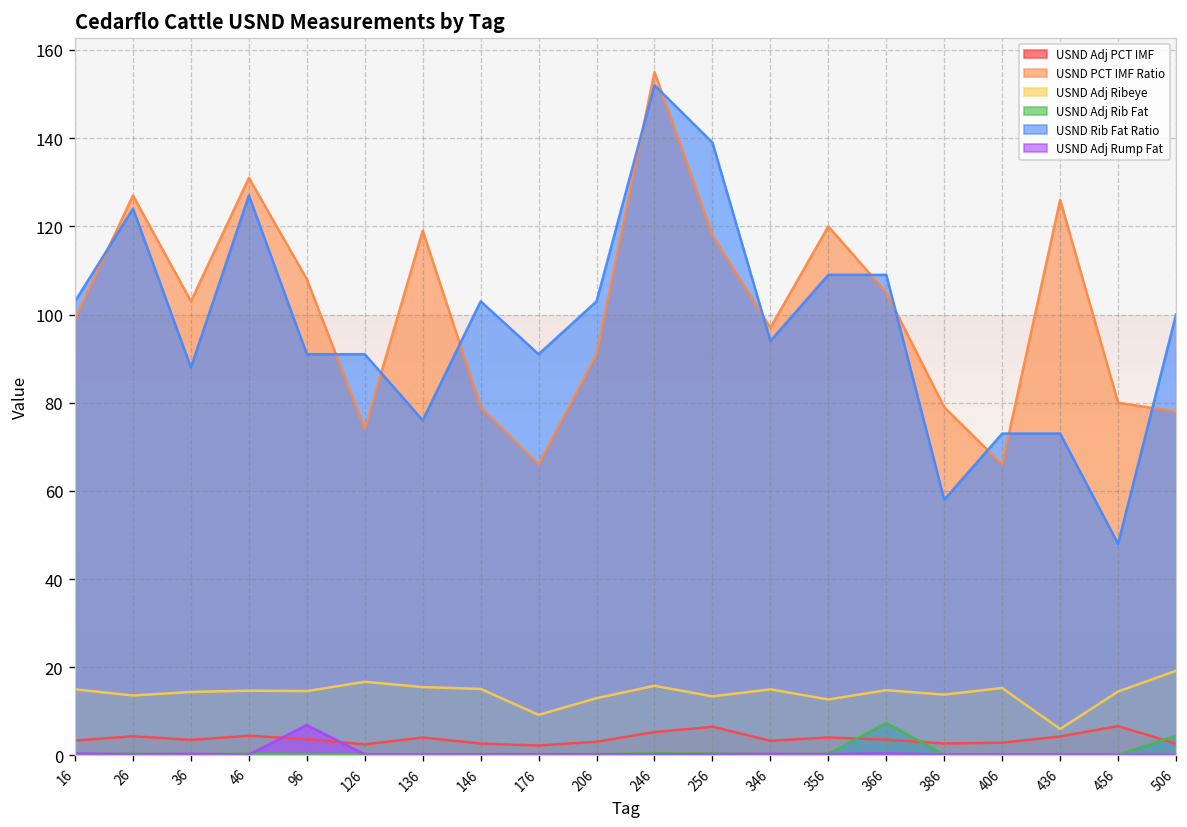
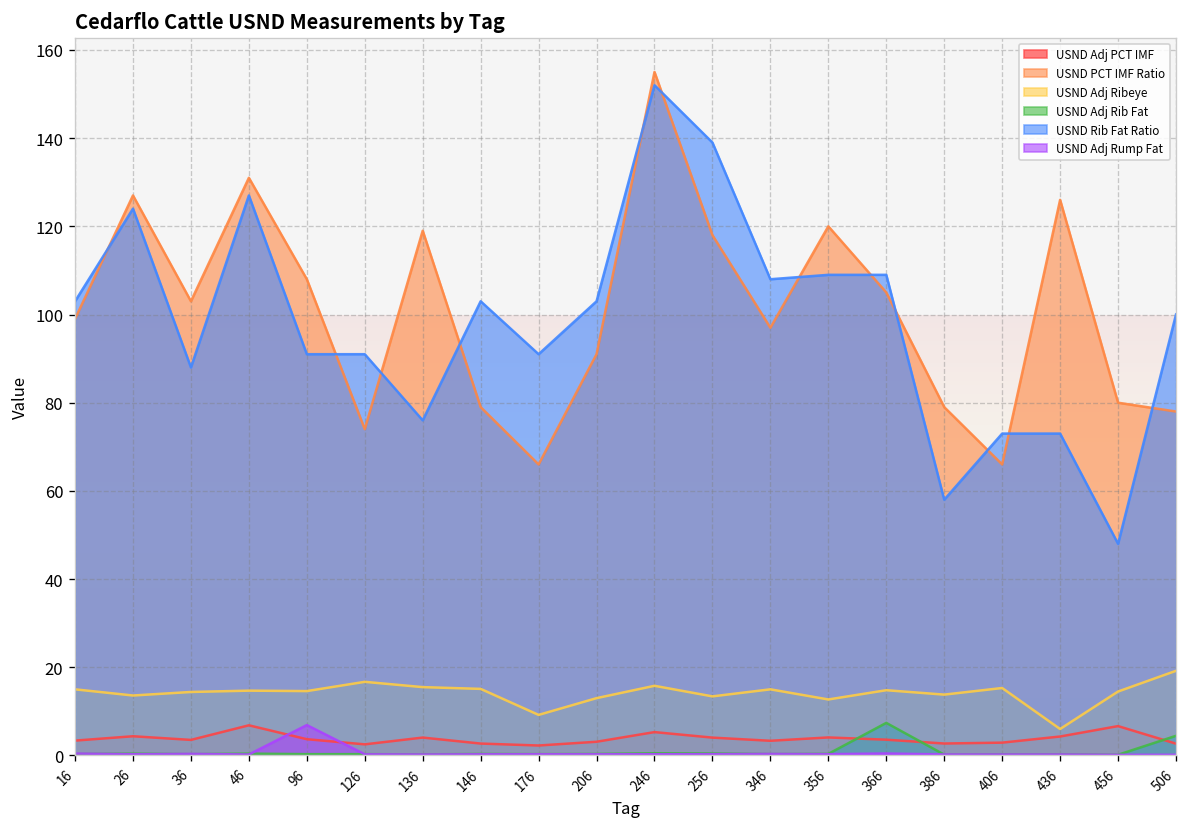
  {
    "USND Adj PCT IMF": {
      "16": 3,
      "26": 4,
      "36": 4,
-     "46": 4,
+     "46": 7,
      "96": 4,
      "126": 3,
      "136": 4,
      "146": 3,
      "176": 2,
      "206": 3,
      "246": 5,
-     "256": 7,
+     "256": 4,
      "346": 3,
      "356": 4,
      "366": 4,
      "386": 3,
      "406": 3,
      "436": 4,
      "456": 7,
      "506": 3
    },
    "USND PCT IMF Ratio": {
      "16": 99,
      "26": 127,
      "36": 103,
      "46": 131,
      "96": 108,
      "126": 74,
      "136": 119,
      "146": 79,
      "176": 66,
      "206": 91,
      "246": 155,
      "256": 118,
      "346": 97,
      "356": 120,
      "366": 105,
      "386": 79,
      "406": 66,
      "436": 126,
      "456": 80,
      "506": 78
    },
    "USND Adj Ribeye": {
      "16": 15,
      "26": 14,
      "36": 14,
      "46": 15,
      "96": 15,
      "126": 17,
      "136": 16,
      "146": 15,
      "176": 9,
      "206": 13,
      "246": 16,
      "256": 13,
      "346": 15,
      "356": 13,
      "366": 15,
      "386": 14,
      "406": 15,
      "436": 6,
      "456": 15,
      "506": 19
    },
    "USND Adj Rib Fat": {
      "96": 0,
      "366": 7,
      "506": 4
    },
    "USND Rib Fat Ratio": {
      "16": 103,
      "26": 124,
      "36": 88,
      "46": 127,
      "96": 91,
      "126": 91,
      "136": 76,
      "146": 103,
      "176": 91,
      "206": 103,
      "246": 152,
      "256": 139,
-     "346": 94,
+     "346": 108,
      "356": 109,
      "366": 109,
      "386": 58,
      "406": 73,
      "436": 73,
      "456": 48,
      "506": 100
    },
    "USND Adj Rump Fat": {
      "96": 7,
      "366": 0,
      "506": 0
    }
  }
